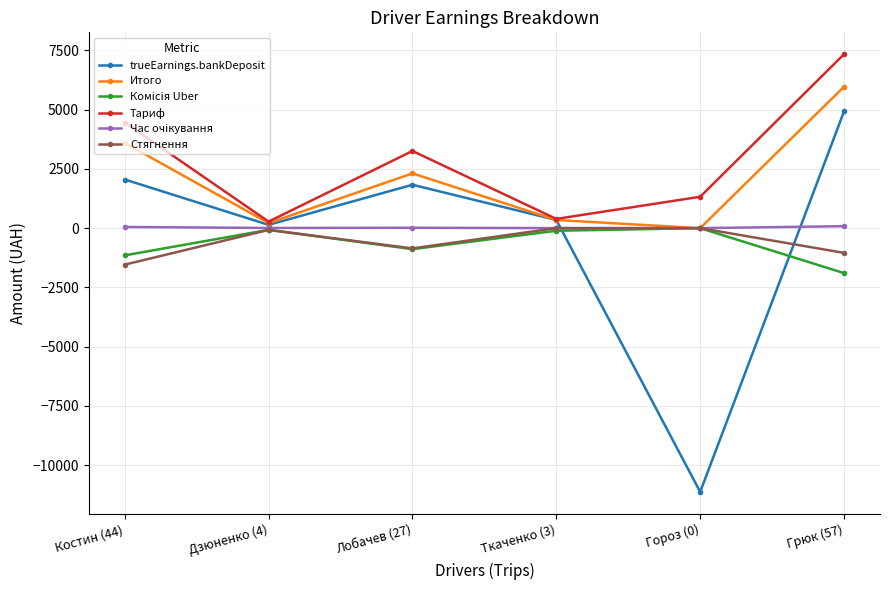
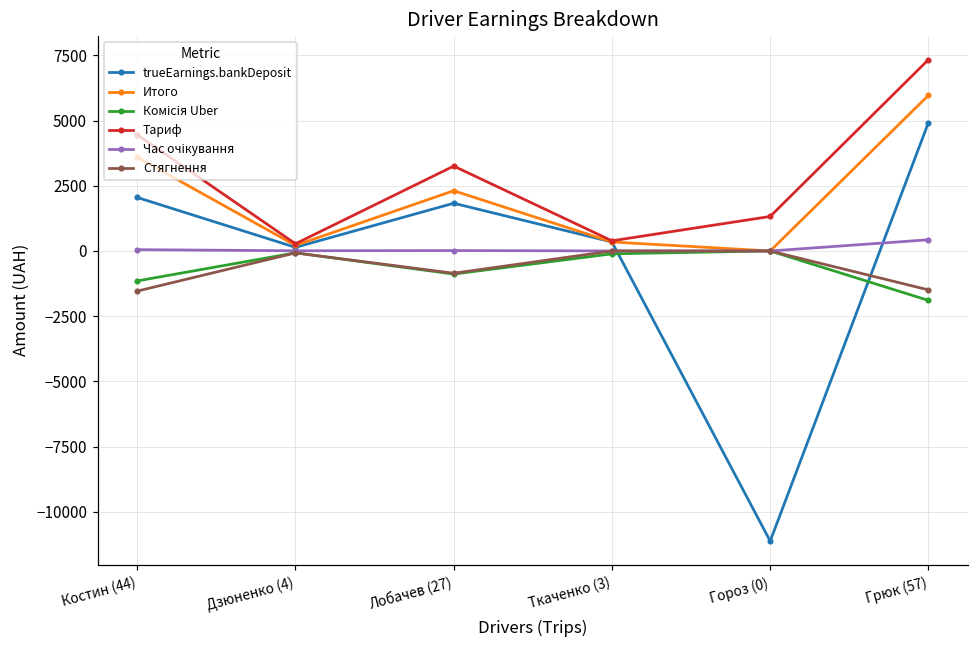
  {
    "trueEarnings.bankDeposit": {
      "Костин (44)": 2100,
      "Лобачев (27)": 1800,
      "Гороз (0)": -11100,
      "Грюк (57)": 4900
    },
    "Итого": {
      "Лобачев (27)": 2300,
      "Грюк (57)": 6000
    },
    "Комісія Uber": {
      "Костин (44)": -1100,
      "Ткаченко (3)": -100,
      "Грюк (57)": -1900
    },
    "Тариф": {
      "Лобачев (27)": 3300,
      "Гороз (0)": 1300,
      "Грюк (57)": 7300
    },
    "Час очікування": {
      "Костин (44)": 0,
      "Лобачев (27)": 0,
-     "Грюк (57)": 100
+     "Грюк (57)": 400
    },
    "Стягнення": {
      "Костин (44)": -1500,
-     "Грюк (57)": -1000
+     "Грюк (57)": -1500
    }
  }
